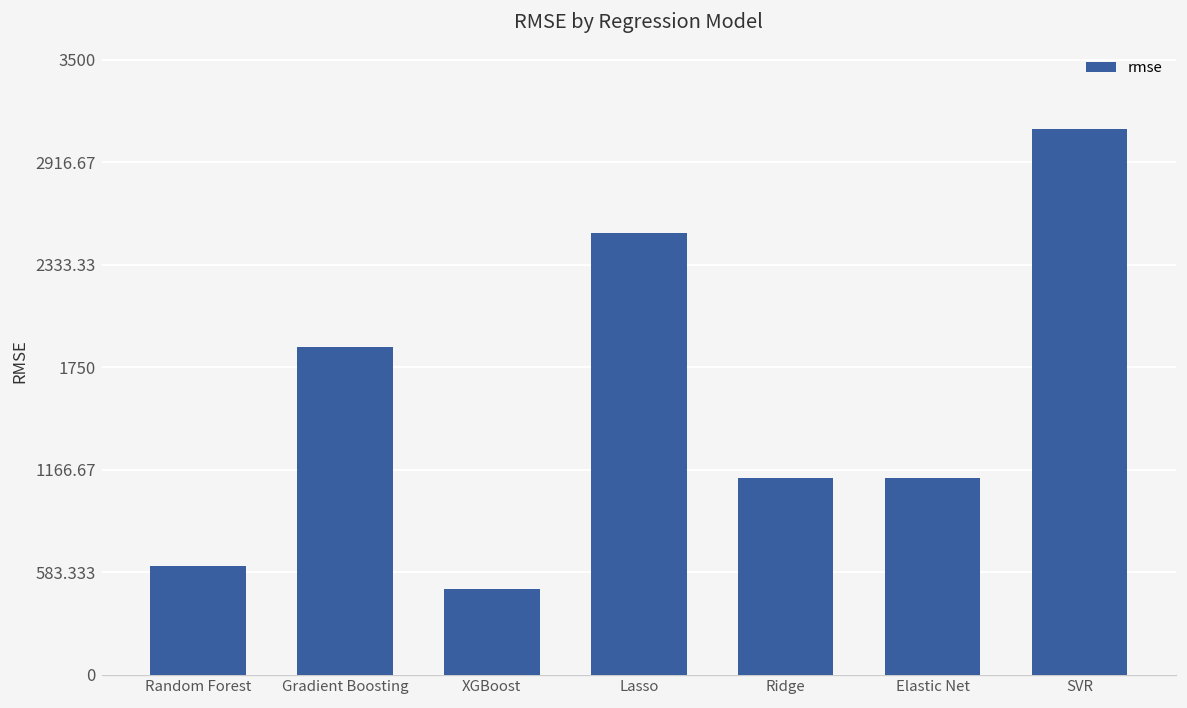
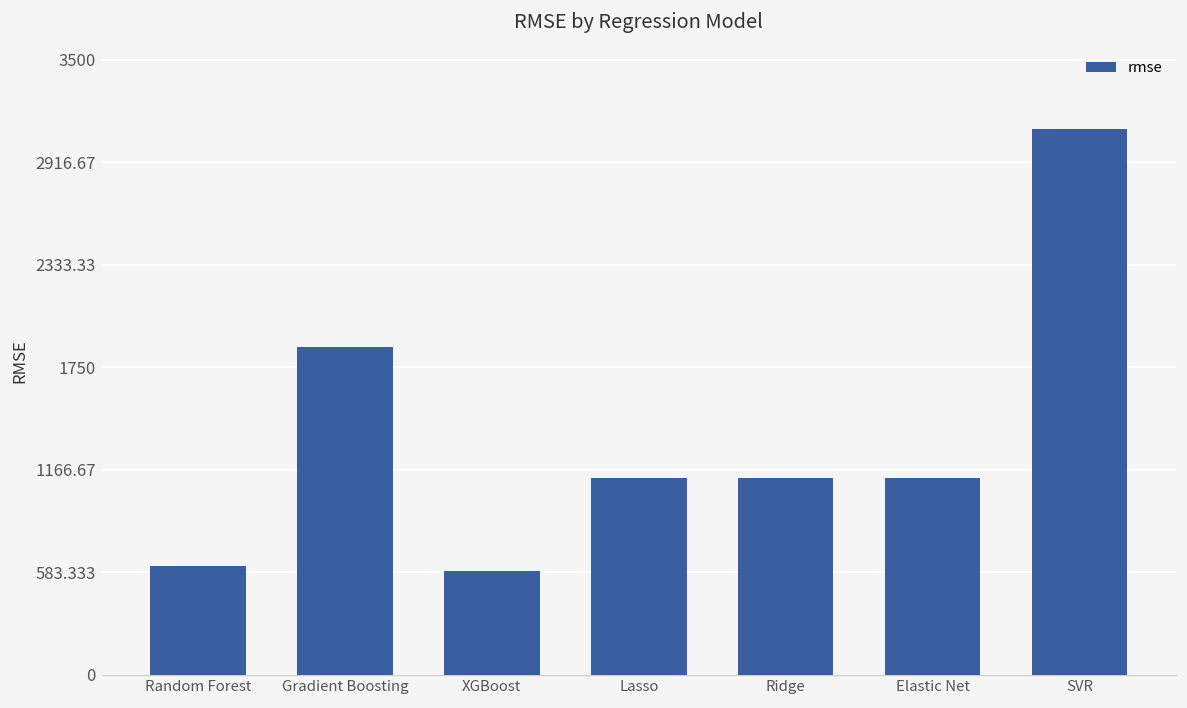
  {
    "Random Forest": 620,
    "Gradient Boosting": 1860,
-   "XGBoost": 490,
-   "Lasso": 2510,
+   "XGBoost": 590,
+   "Lasso": 1120,
    "Ridge": 1120,
    "Elastic Net": 1120,
    "SVR": 3100
  }
